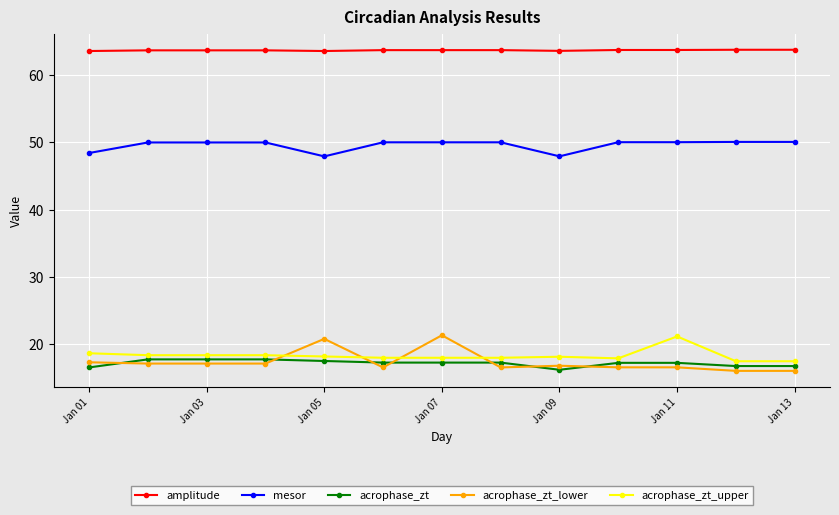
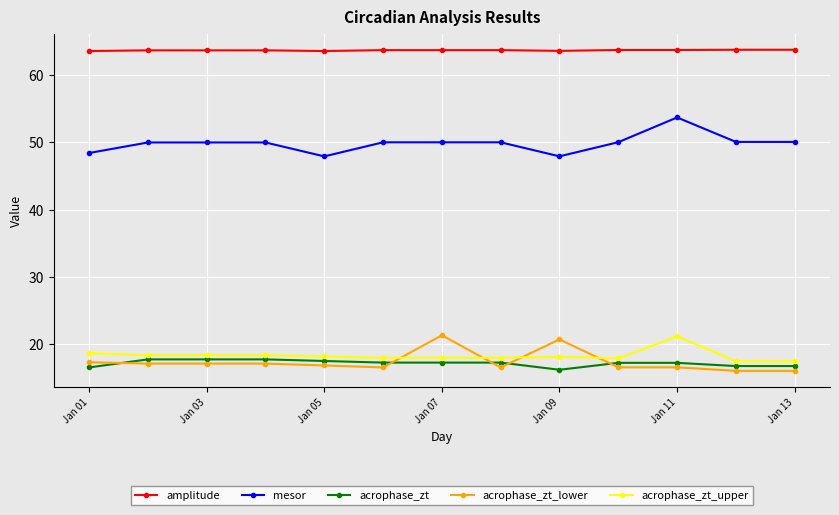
  {
    "amplitude": {
      "Jan 01": 64,
      "Jan 03": 64,
      "Jan 05": 64,
      "Jan 07": 64,
      "Jan 09": 64,
      "Jan 11": 64,
      "Jan 13": 64
    },
    "mesor": {
      "Jan 01": 48,
      "Jan 03": 50,
      "Jan 05": 48,
      "Jan 07": 50,
      "Jan 09": 48,
-     "Jan 11": 50,
+     "Jan 11": 54,
      "Jan 13": 50
    },
    "acrophase_zt": {
      "Jan 01": 17,
      "Jan 03": 18,
      "Jan 05": 17,
      "Jan 07": 17,
      "Jan 09": 16,
      "Jan 11": 17,
      "Jan 13": 17
    },
    "acrophase_zt_lower": {
      "Jan 01": 17,
      "Jan 03": 17,
-     "Jan 05": 21,
+     "Jan 05": 17,
      "Jan 07": 21,
-     "Jan 09": 17,
+     "Jan 09": 21,
      "Jan 11": 17,
      "Jan 13": 16
    },
    "acrophase_zt_upper": {
      "Jan 01": 19,
      "Jan 03": 18,
      "Jan 05": 18,
      "Jan 07": 18,
      "Jan 09": 18,
      "Jan 11": 21,
      "Jan 13": 17
    }
  }
